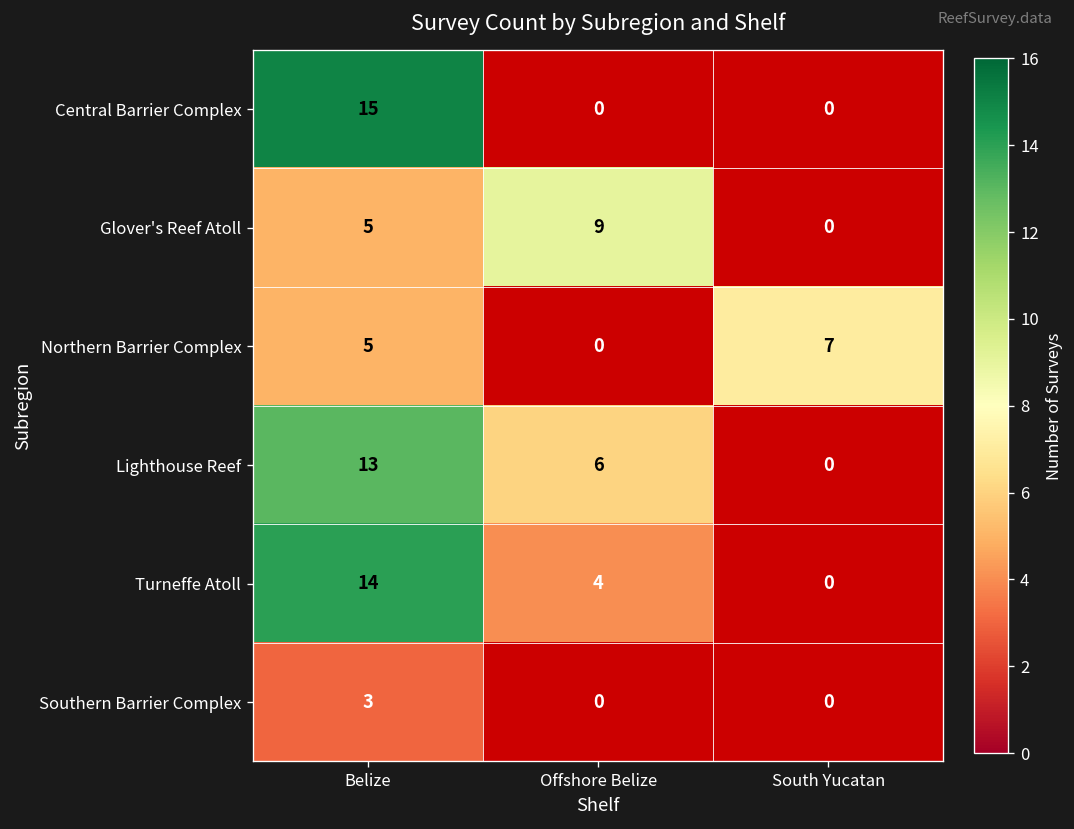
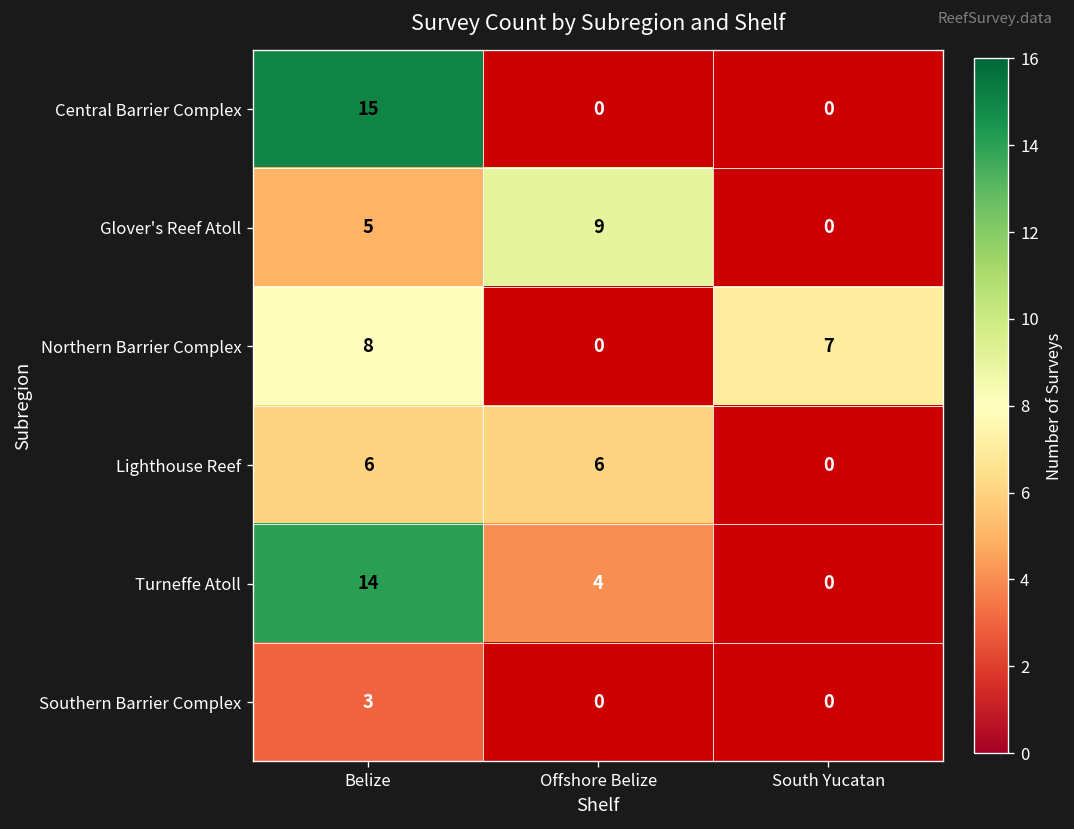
  {
    "Central Barrier Complex": {
      "Belize": 15
    },
    "Glover's Reef Atoll": {
      "Belize": 5,
      "Offshore Belize": 9
    },
    "Northern Barrier Complex": {
-     "Belize": 5,
+     "Belize": 8,
      "South Yucatan": 7
    },
    "Lighthouse Reef": {
-     "Belize": 13,
+     "Belize": 6,
      "Offshore Belize": 6
    },
    "Turneffe Atoll": {
      "Belize": 14,
      "Offshore Belize": 4
    },
    "Southern Barrier Complex": {
      "Belize": 3
    }
  }
